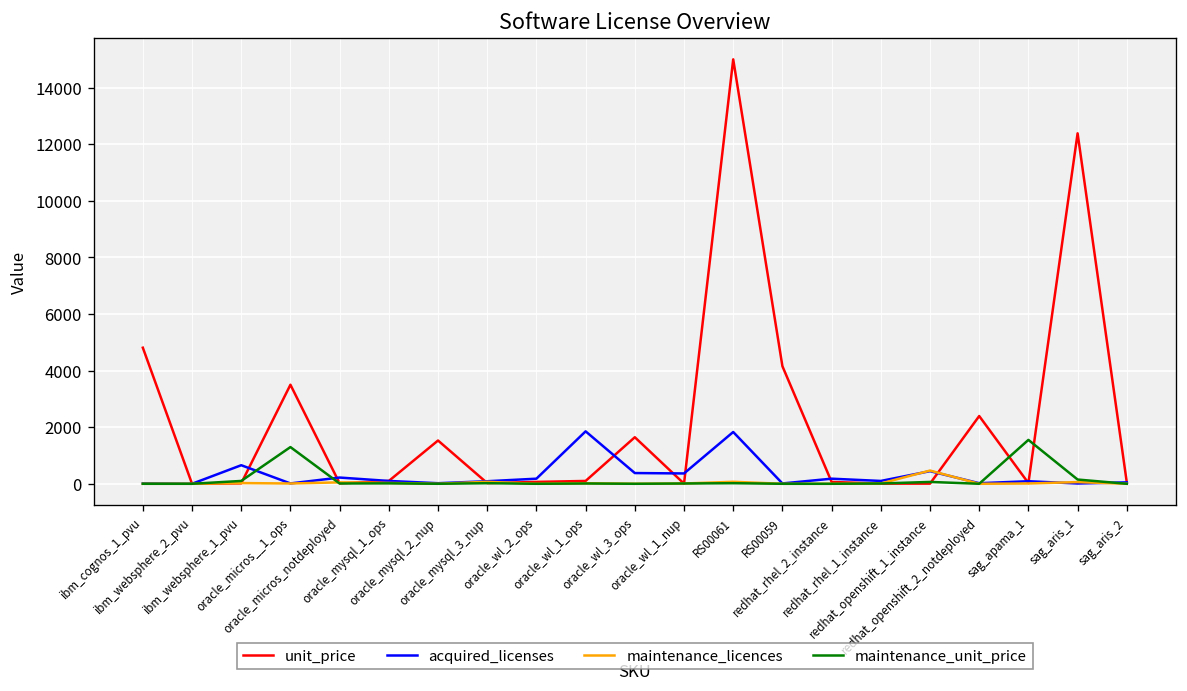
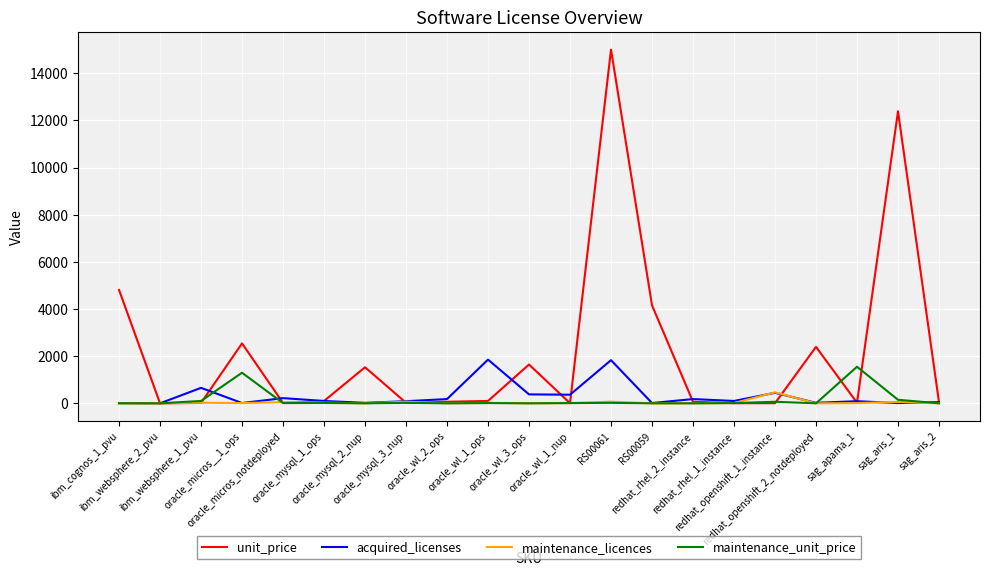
  {
    "unit_price": {
      "ibm_cognos_1_pvu": 4800,
-     "oracle_micros__1_ops": 3500,
+     "oracle_micros__1_ops": 2500,
      "oracle_mysql_2_nup": 1500,
      "oracle_wl_3_ops": 1600,
      "RS00061": 15000,
      "RS00059": 4200,
      "redhat_openshift_2_notdeployed": 2400,
      "sag_aris_1": 12400
    },
    "acquired_licenses": {
      "ibm_websphere_1_pvu": 700,
      "oracle_micros_notdeployed": 200,
      "oracle_wl_2_ops": 200,
      "oracle_wl_1_ops": 1900,
      "oracle_wl_3_ops": 400,
      "oracle_wl_1_nup": 400,
      "RS00061": 1800,
      "redhat_rhel_2_instance": 200
    },
    "maintenance_unit_price": {
      "oracle_micros__1_ops": 1300,
      "sag_apama_1": 1600
    }
  }
